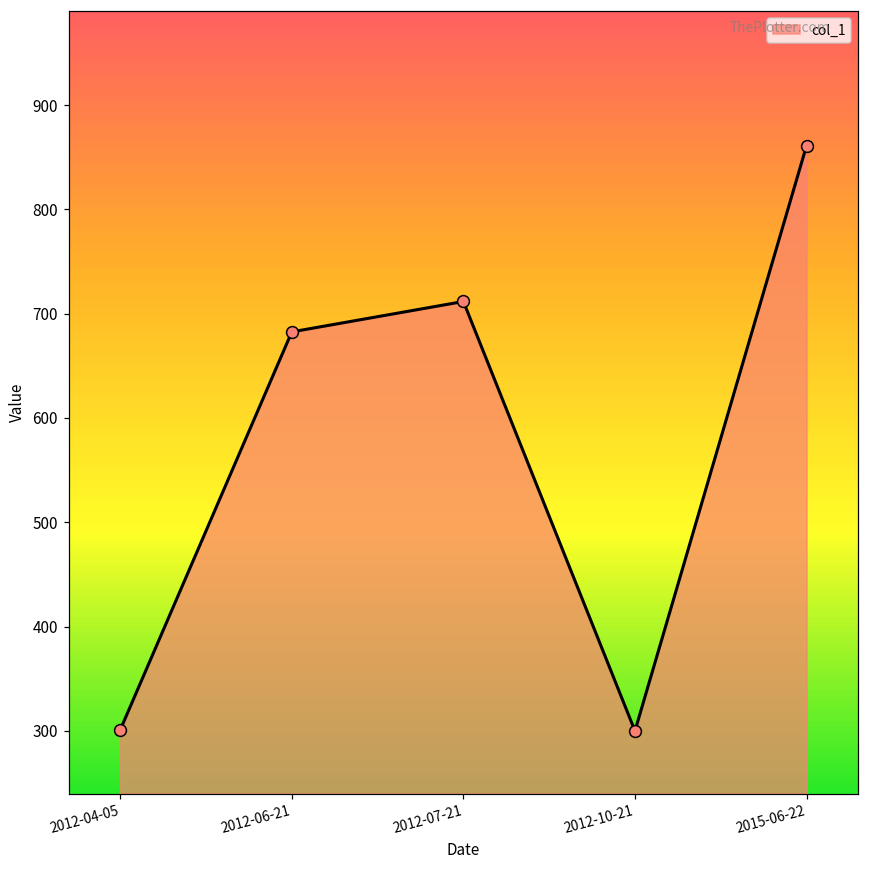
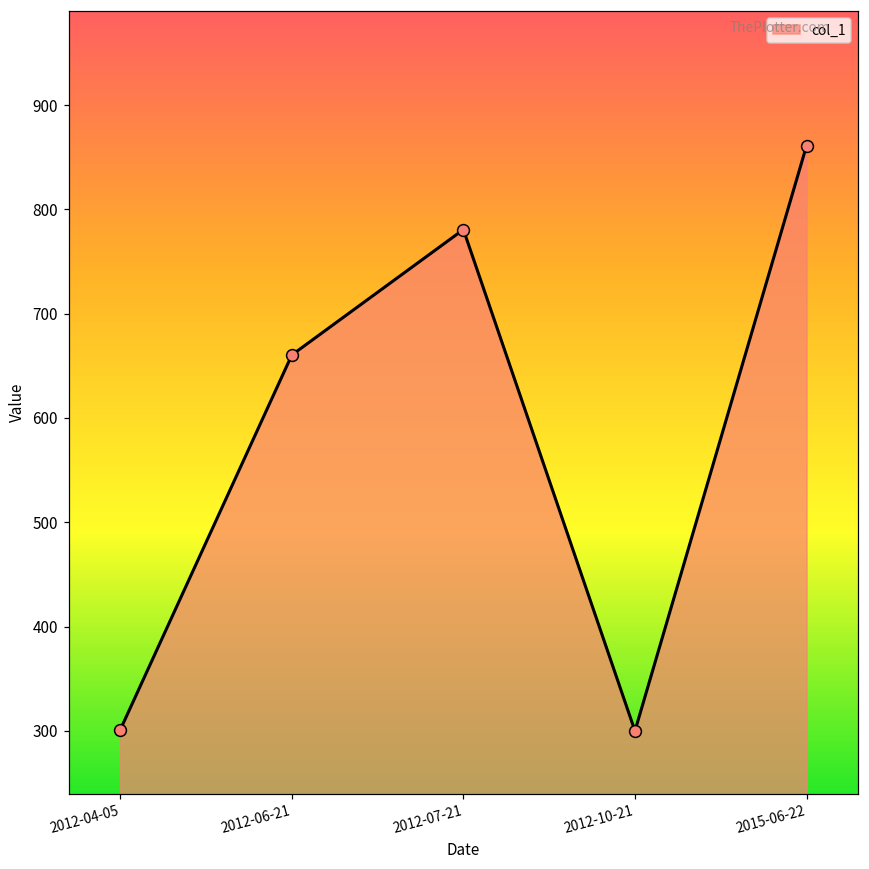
  {
    "2012-04-05": 300,
-   "2012-06-21": 680,
-   "2012-07-21": 710,
+   "2012-06-21": 660,
+   "2012-07-21": 780,
    "2012-10-21": 300,
    "2015-06-22": 860
  }
